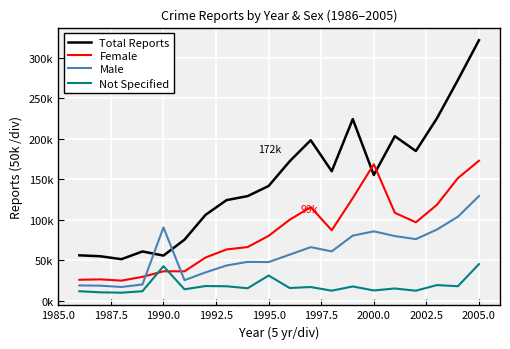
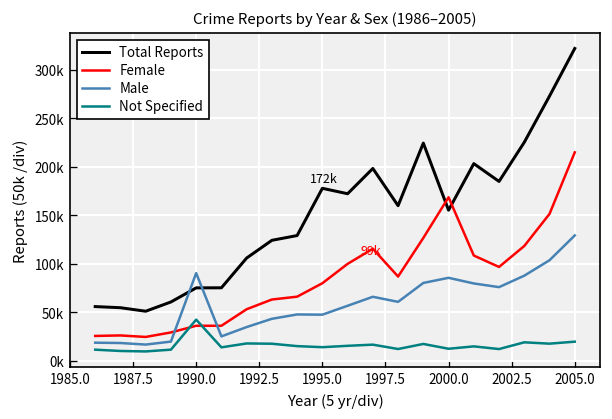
  {
    "Total Reports": {
-     "1990.0": 60000,
-     "1995.0": 140000,
+     "1990.0": 80000,
+     "1995.0": 180000,
      "2000.0": 160000,
      "2005.0": 320000
    },
    "Female": {
      "1990.0": 40000,
      "1995.0": 80000,
      "2000.0": 170000,
-     "2005.0": 170000
+     "2005.0": 210000
    },
    "Male": {
      "1990.0": 90000,
      "1995.0": 50000,
      "2000.0": 90000,
      "2005.0": 130000
    },
    "Not Specified": {
      "1990.0": 40000,
-     "1995.0": 30000,
+     "1995.0": 10000,
      "2000.0": 10000,
-     "2005.0": 50000
+     "2005.0": 20000
    }
  }
